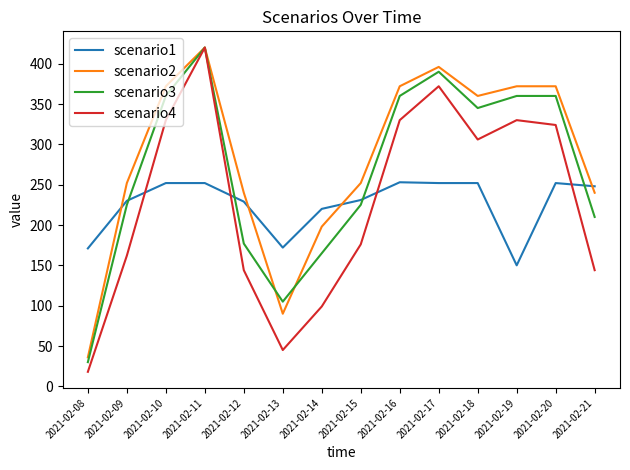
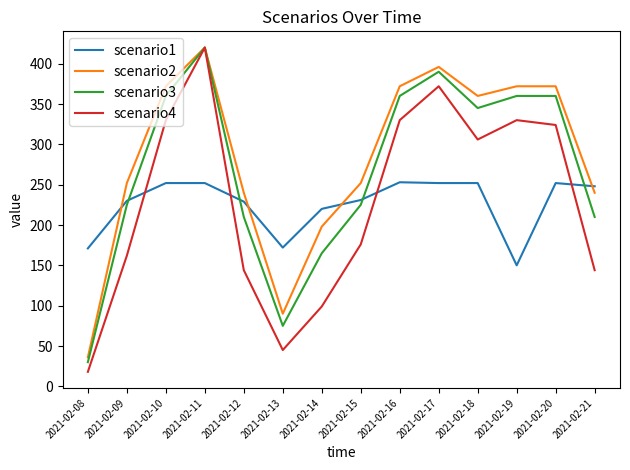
  {
    "scenario1": {
      "2021-02-08": 170,
      "2021-02-09": 230,
      "2021-02-10": 250,
      "2021-02-11": 250,
      "2021-02-12": 230,
      "2021-02-13": 170,
      "2021-02-14": 220,
      "2021-02-15": 230,
      "2021-02-16": 250,
      "2021-02-17": 250,
      "2021-02-18": 250,
      "2021-02-19": 150,
      "2021-02-20": 250,
      "2021-02-21": 250
    },
    "scenario2": {
      "2021-02-08": 40,
      "2021-02-09": 250,
      "2021-02-12": 240,
      "2021-02-13": 90,
      "2021-02-14": 200,
      "2021-02-15": 250,
      "2021-02-16": 370,
      "2021-02-17": 400,
      "2021-02-18": 360,
      "2021-02-19": 370,
      "2021-02-20": 370,
      "2021-02-21": 240
    },
    "scenario3": {
      "2021-02-08": 30,
      "2021-02-09": 230,
-     "2021-02-12": 180,
-     "2021-02-13": 110,
+     "2021-02-12": 210,
+     "2021-02-13": 80,
      "2021-02-14": 170,
      "2021-02-15": 230,
      "2021-02-16": 360,
      "2021-02-17": 390,
      "2021-02-18": 350,
      "2021-02-19": 360,
      "2021-02-20": 360,
      "2021-02-21": 210
    },
    "scenario4": {
      "2021-02-08": 20,
      "2021-02-09": 160,
      "2021-02-12": 140,
      "2021-02-13": 50,
      "2021-02-14": 100,
      "2021-02-15": 180,
      "2021-02-16": 330,
      "2021-02-17": 370,
      "2021-02-18": 310,
      "2021-02-19": 330,
      "2021-02-20": 320,
      "2021-02-21": 140
    }
  }
